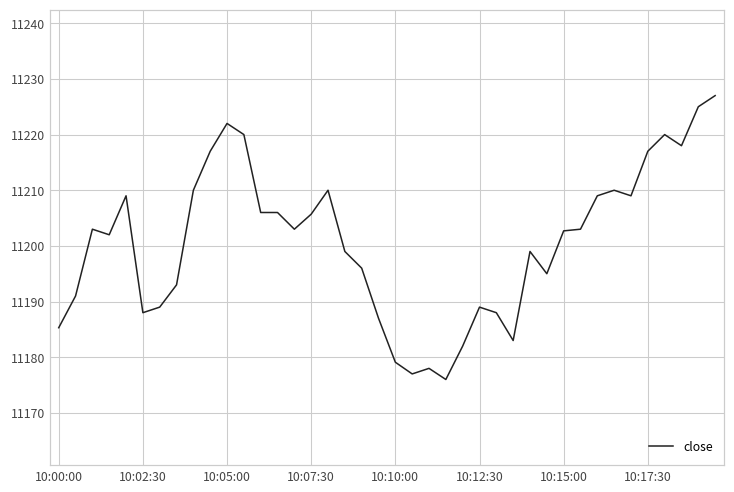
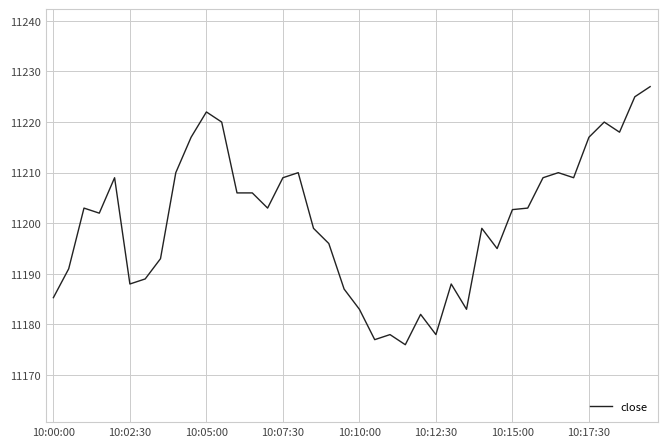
  {
    "10:00:00": 11185,
    "10:02:30": 11188,
    "10:05:00": 11222,
-   "10:07:30": 11206,
-   "10:10:00": 11179,
-   "10:12:30": 11189,
+   "10:07:30": 11209,
+   "10:10:00": 11183,
+   "10:12:30": 11178,
    "10:15:00": 11203,
    "10:17:30": 11217
  }
